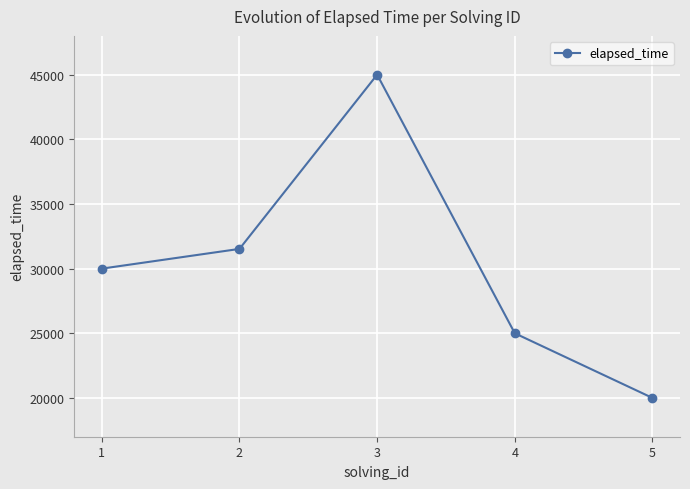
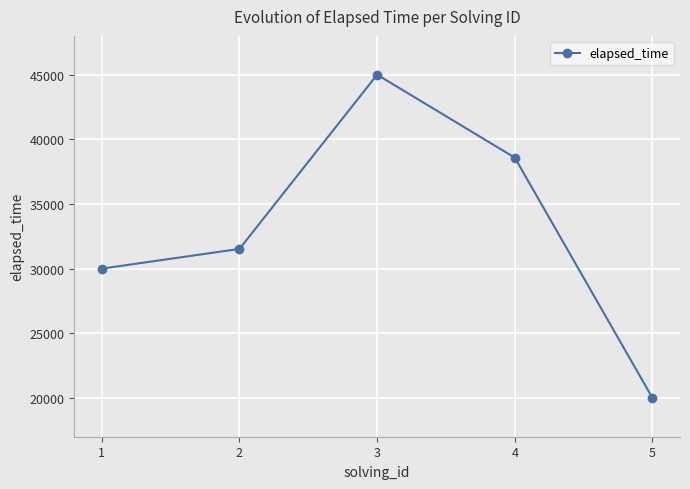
  {
    "1": 30000,
    "2": 31500,
    "3": 45000,
-   "4": 25000,
+   "4": 38600,
    "5": 20000
  }
